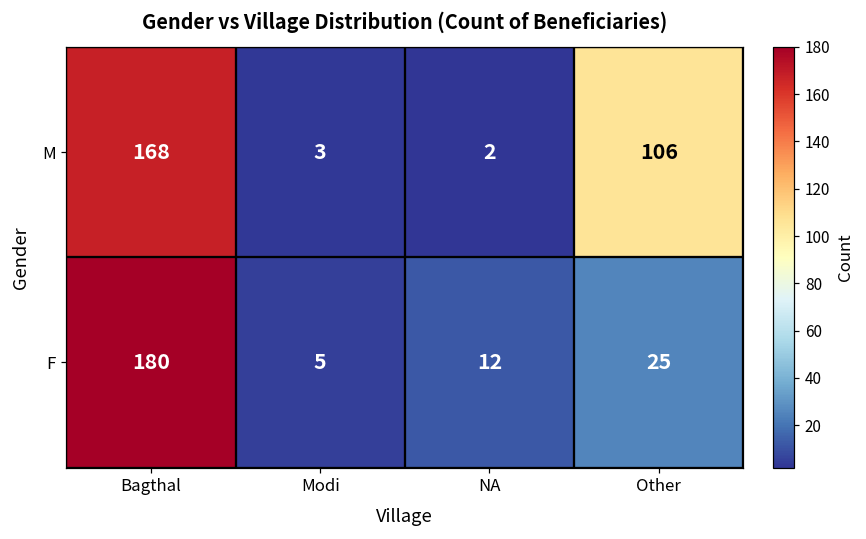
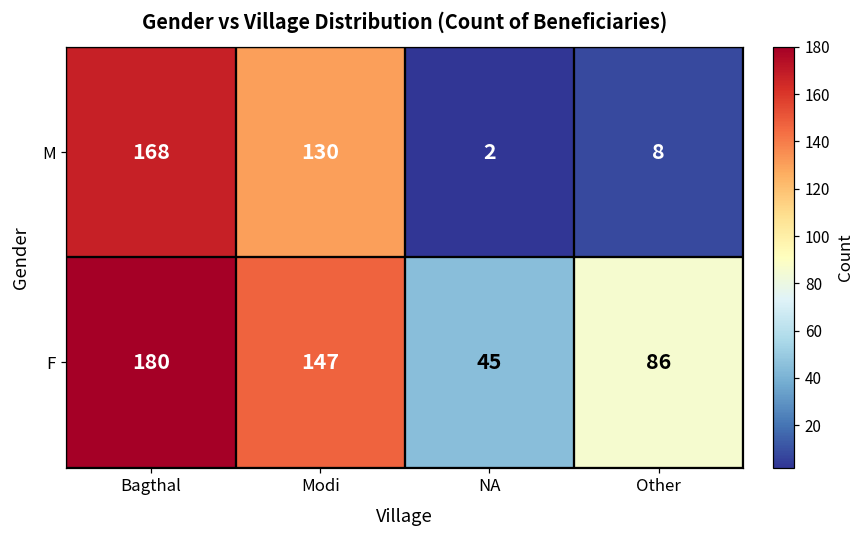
  {
    "M": {
      "Bagthal": 168,
-     "Modi": 3,
+     "Modi": 130,
      "NA": 2,
-     "Other": 106
+     "Other": 8
    },
    "F": {
      "Bagthal": 180,
-     "Modi": 5,
-     "NA": 12,
-     "Other": 25
+     "Modi": 147,
+     "NA": 45,
+     "Other": 86
    }
  }
